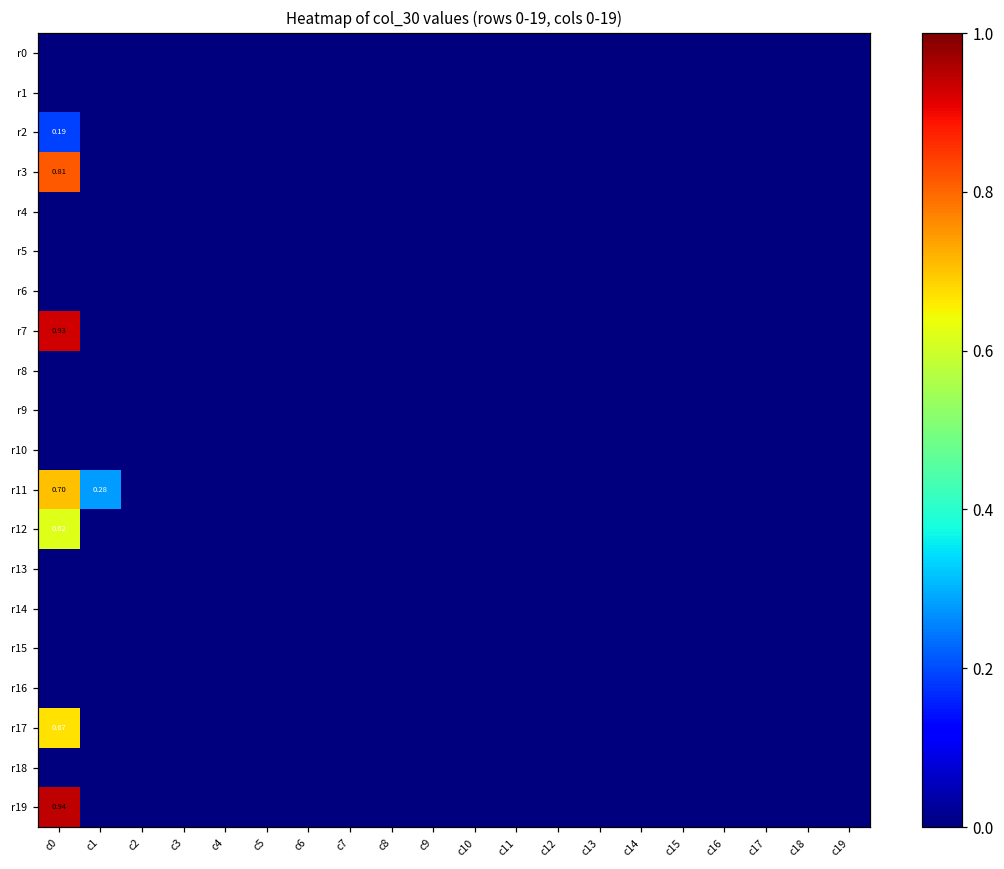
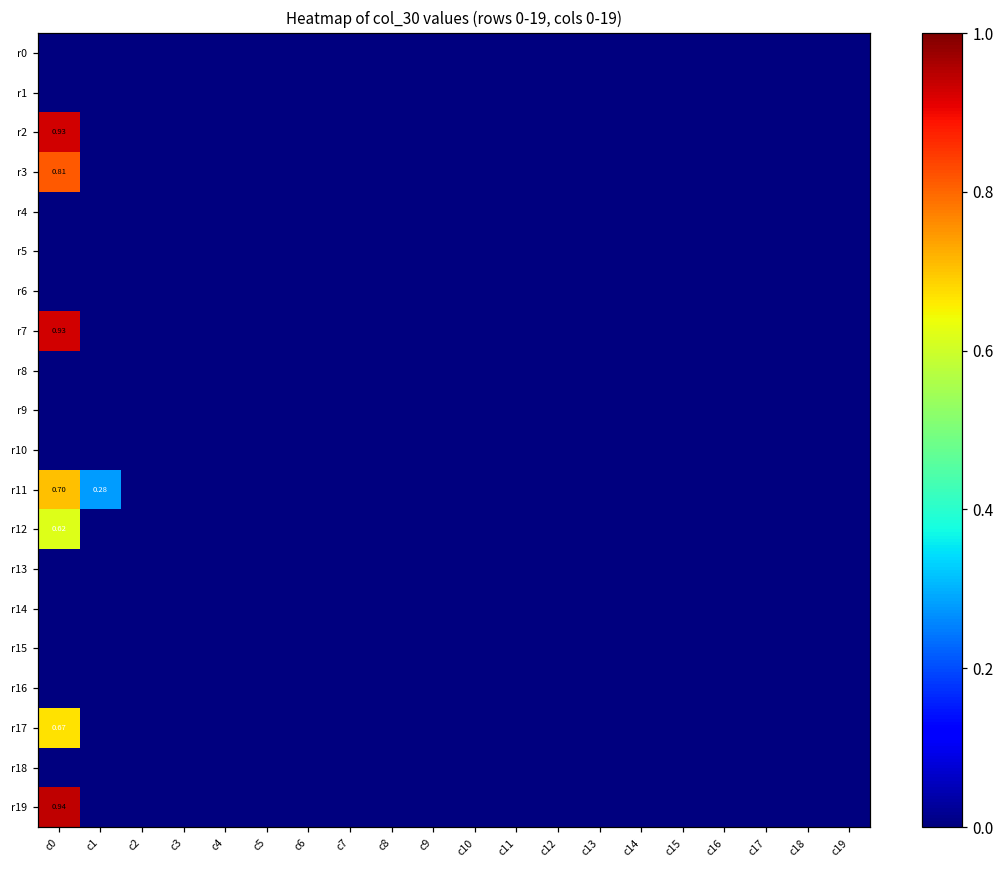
  {
    "r2": {
-     "c0": 0.19
+     "c0": 0.93
    },
    "r3": {
      "c0": 0.81
    },
    "r7": {
      "c0": 0.93
    },
    "r11": {
      "c0": 0.70,
      "c1": 0.28
    },
    "r12": {
      "c0": 0.62
    },
    "r17": {
      "c0": 0.67
    },
    "r19": {
      "c0": 0.94
    }
  }
